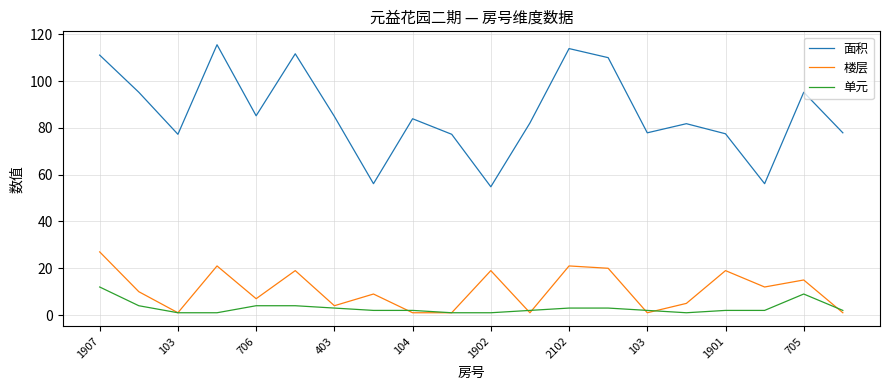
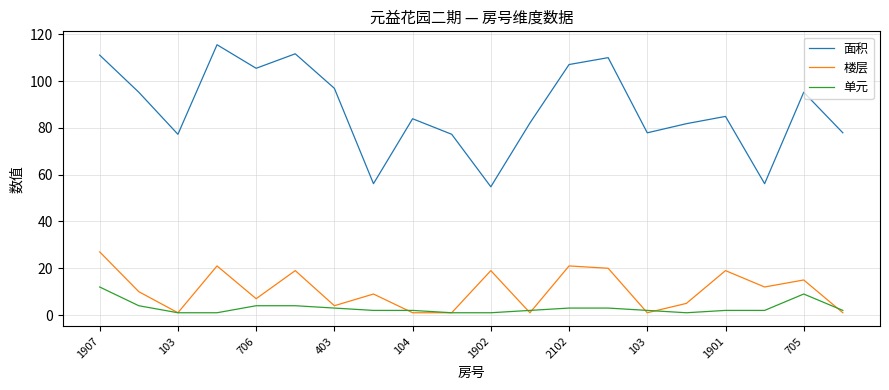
  {
    "面积": {
      "1907": 111,
-     "706": 85,
-     "403": 85,
+     "706": 105,
+     "403": 97,
      "104": 84,
      "1902": 55,
-     "2102": 114,
-     "1901": 77,
+     "2102": 107,
+     "1901": 85,
      "705": 95
    },
    "楼层": {
      "1907": 27,
      "706": 7,
      "1902": 19,
      "2102": 21,
      "1901": 19,
      "705": 15
    },
    "单元": {
      "1907": 12,
      "706": 4,
      "1902": 1,
      "2102": 3,
      "1901": 2,
      "705": 9
    }
  }
